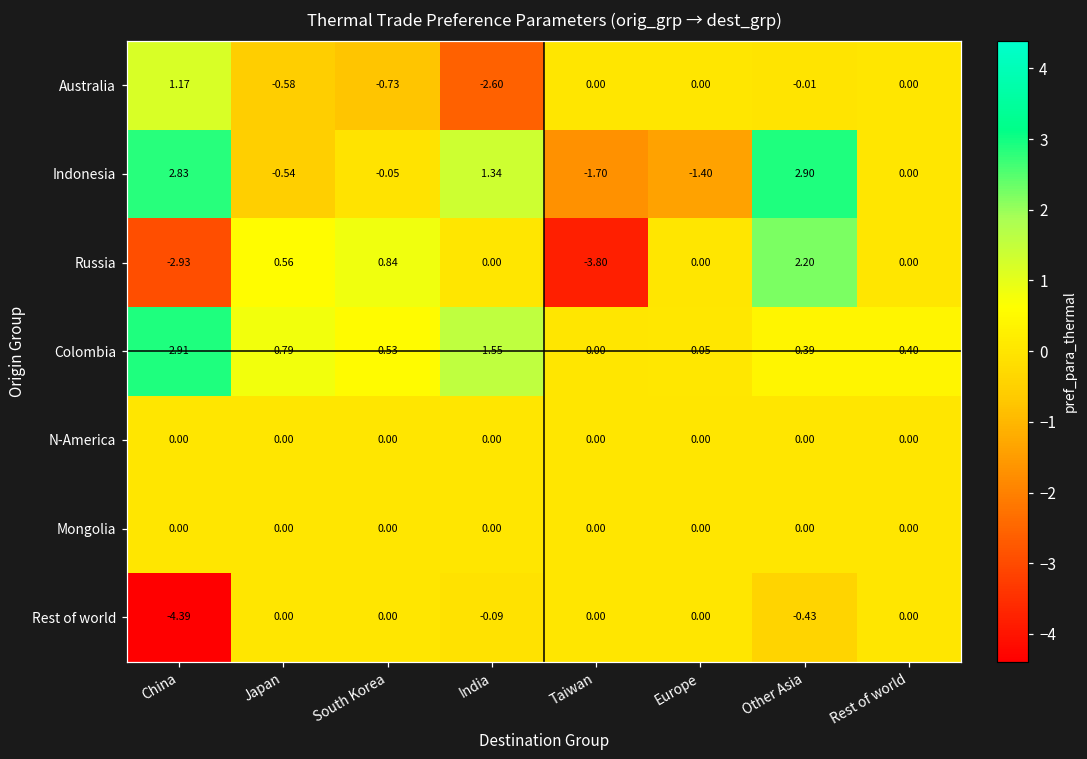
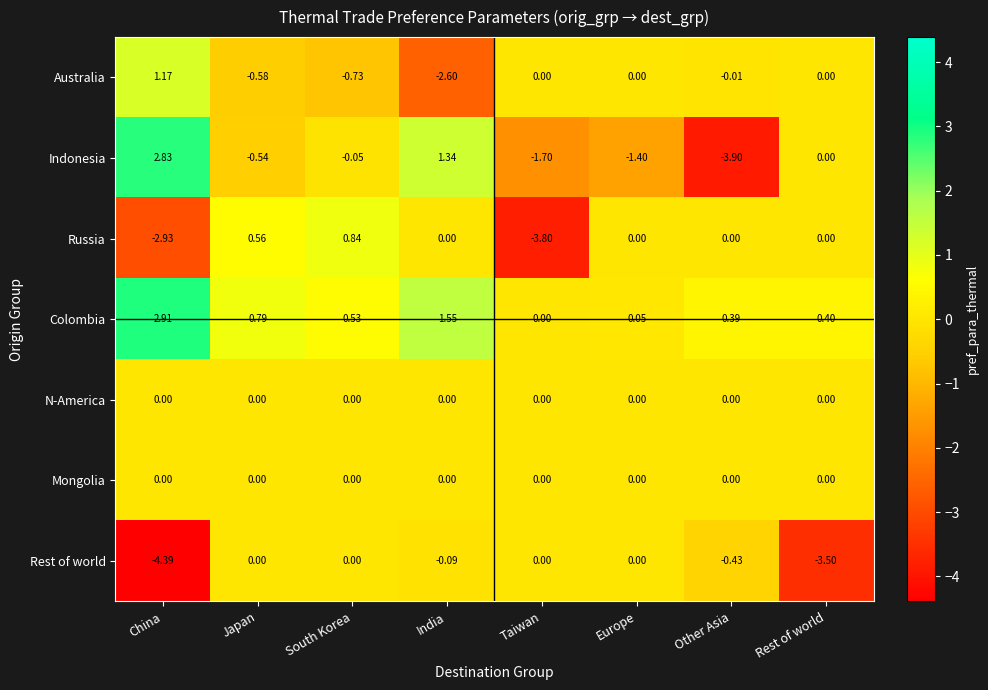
  {
    "Australia": {
      "China": 1.17,
      "Japan": -0.58,
      "South Korea": -0.73,
      "India": -2.60,
      "Taiwan": 0.00,
      "Europe": 0.00,
      "Other Asia": -0.01,
      "Rest of world": 0.00
    },
    "Indonesia": {
      "China": 2.83,
      "Japan": -0.54,
      "South Korea": -0.05,
      "India": 1.34,
      "Taiwan": -1.70,
      "Europe": -1.40,
-     "Other Asia": 2.90,
+     "Other Asia": -3.90,
      "Rest of world": 0.00
    },
    "Russia": {
      "China": -2.93,
      "Japan": 0.56,
      "South Korea": 0.84,
      "India": 0.00,
      "Taiwan": -3.80,
      "Europe": 0.00,
-     "Other Asia": 2.20,
+     "Other Asia": 0.00,
      "Rest of world": 0.00
    },
    "Colombia": {
      "China": 2.91,
      "Japan": 0.79,
      "South Korea": 0.53,
      "India": 1.55,
      "Taiwan": 0.00,
      "Europe": 0.05,
      "Other Asia": 0.39,
      "Rest of world": 0.40
    },
    "N-America": {
      "China": 0.00,
      "Japan": 0.00,
      "South Korea": 0.00,
      "India": 0.00,
      "Taiwan": 0.00,
      "Europe": 0.00,
      "Other Asia": 0.00,
      "Rest of world": 0.00
    },
    "Mongolia": {
      "China": 0.00,
      "Japan": 0.00,
      "South Korea": 0.00,
      "India": 0.00,
      "Taiwan": 0.00,
      "Europe": 0.00,
      "Other Asia": 0.00,
      "Rest of world": 0.00
    },
    "Rest of world": {
      "China": -4.39,
      "Japan": 0.00,
      "South Korea": 0.00,
      "India": -0.09,
      "Taiwan": 0.00,
      "Europe": 0.00,
      "Other Asia": -0.43,
-     "Rest of world": 0.00
+     "Rest of world": -3.50
    }
  }
